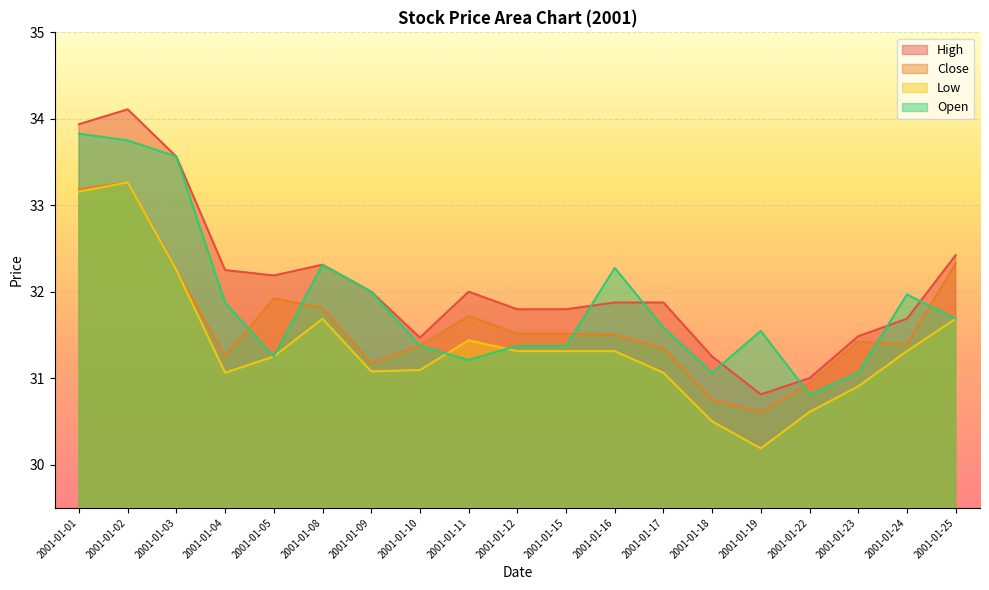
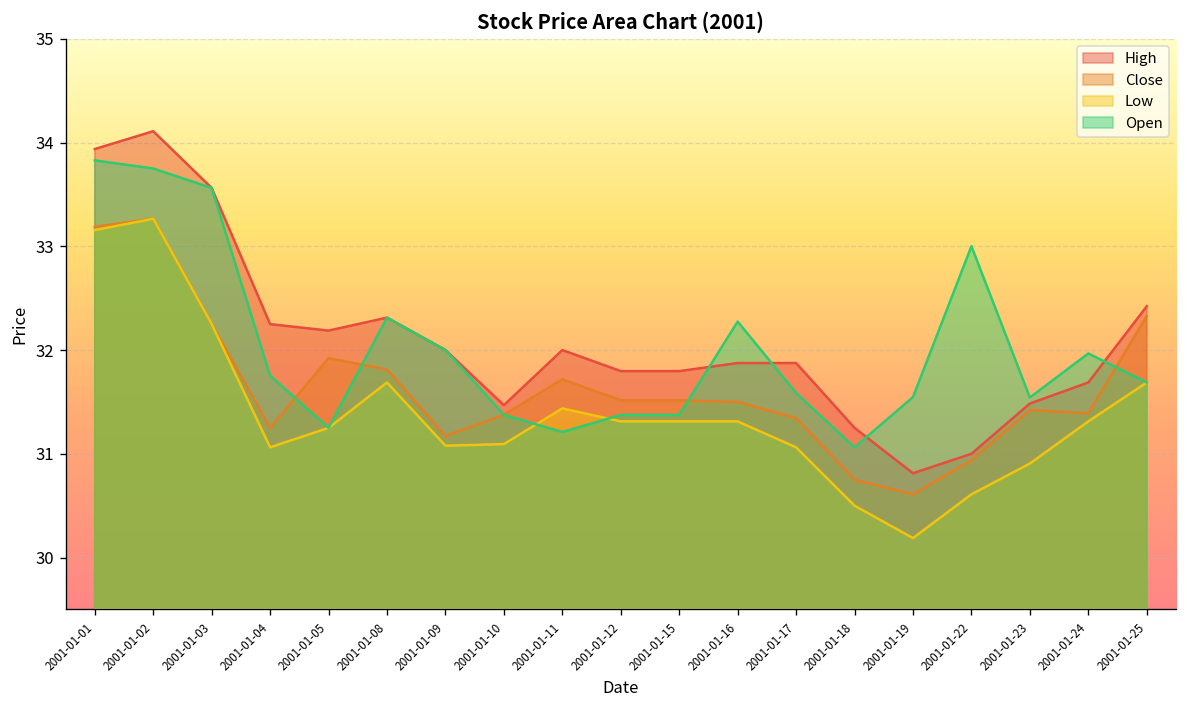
  {
    "Open": {
      "2001-01-01": 33.8,
      "2001-01-02": 33.8,
-     "2001-01-04": 31.9,
+     "2001-01-04": 31.8,
      "2001-01-11": 31.2,
      "2001-01-12": 31.4,
      "2001-01-15": 31.4,
      "2001-01-16": 32.3,
      "2001-01-17": 31.6,
      "2001-01-18": 31.1,
      "2001-01-19": 31.5,
-     "2001-01-22": 30.8,
-     "2001-01-23": 31.1,
+     "2001-01-22": 33.0,
+     "2001-01-23": 31.5,
      "2001-01-24": 32.0
    }
  }
